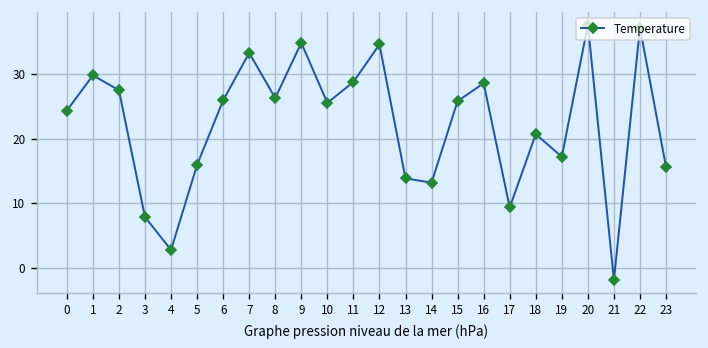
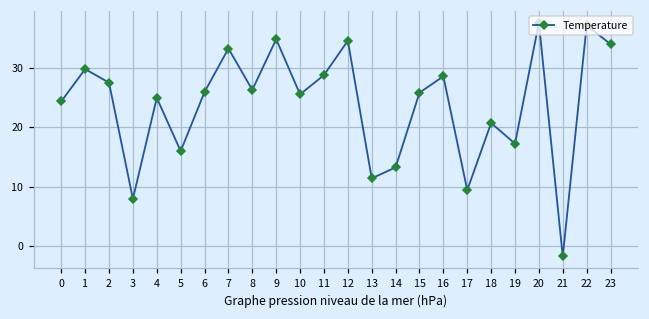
  {
    "0": 24,
    "1": 30,
    "2": 28,
    "3": 8,
-   "4": 3,
+   "4": 25,
    "5": 16,
    "6": 26,
    "7": 33,
    "8": 26,
    "9": 35,
    "10": 26,
    "11": 29,
    "12": 35,
-   "13": 14,
+   "13": 11,
    "14": 13,
    "15": 26,
    "16": 29,
    "17": 9,
    "18": 21,
    "19": 17,
    "21": -2,
-   "23": 16
+   "23": 34
  }
